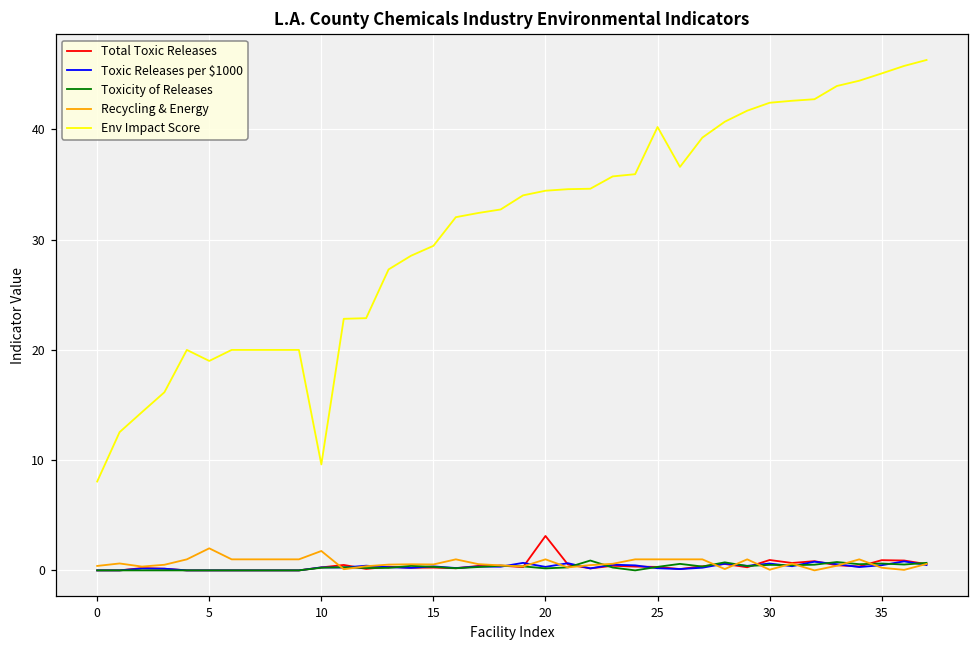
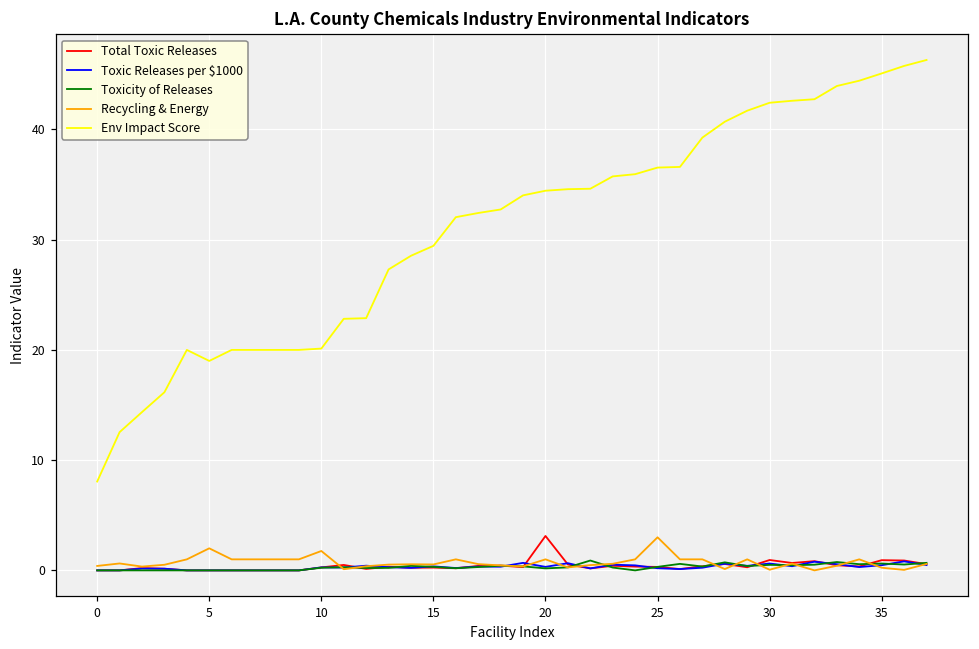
  {
    "Total Toxic Releases": {
      "20": 3.1,
      "30": 0.9,
      "35": 0.9
    },
    "Recycling & Energy": {
      "0": 0.4,
      "5": 2,
      "10": 2,
      "20": 1,
-     "25": 1,
+     "25": 3,
      "30": 0
    },
    "Env Impact Score": {
      "0": 8.1,
      "5": 19.0,
-     "10": 9.6,
+     "10": 20.1,
      "15": 29.4,
      "20": 34.4,
-     "25": 40.2,
+     "25": 36.5,
      "30": 42.4,
      "35": 45.1
    }
  }
